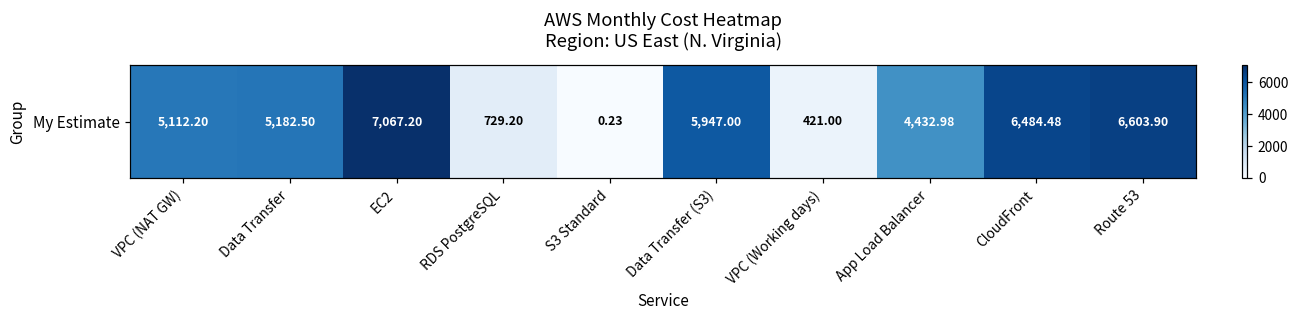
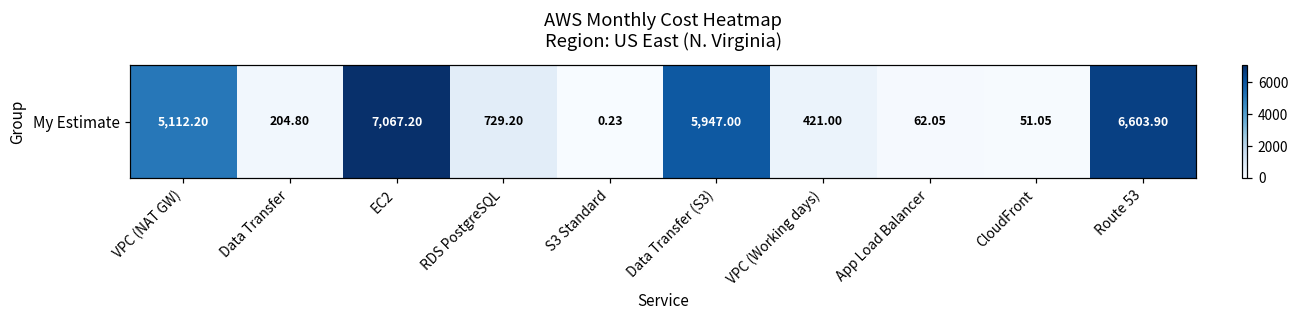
  {
    "My Estimate": {
      "VPC (NAT GW)": "5,112.20",
-     "Data Transfer": "5,182.50",
+     "Data Transfer": "204.80",
      "EC2": "7,067.20",
      "RDS PostgreSQL": "729.20",
      "S3 Standard": "0.23",
      "Data Transfer (S3)": "5,947.00",
      "VPC (Working days)": "421.00",
-     "App Load Balancer": "4,432.98",
-     "CloudFront": "6,484.48",
+     "App Load Balancer": "62.05",
+     "CloudFront": "51.05",
      "Route 53": "6,603.90"
    }
  }
